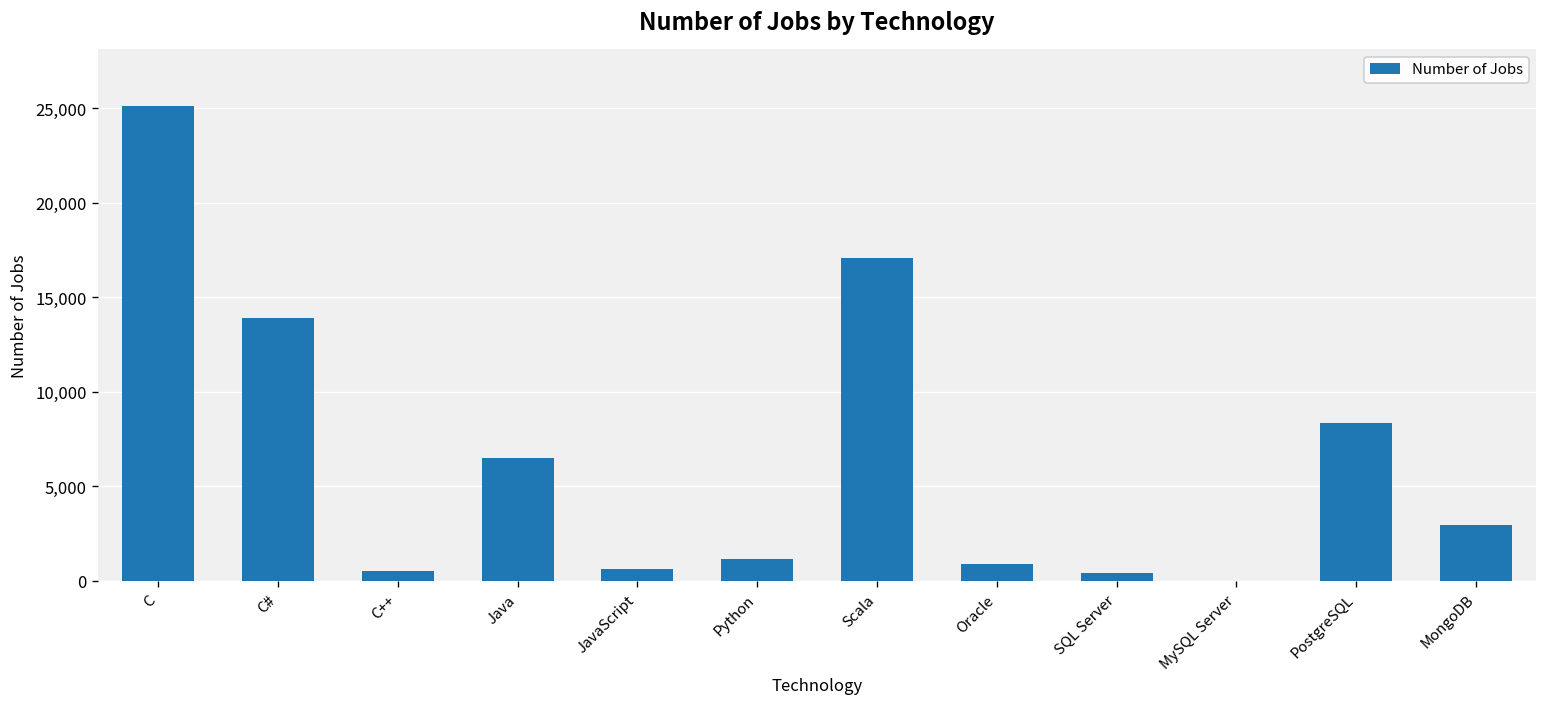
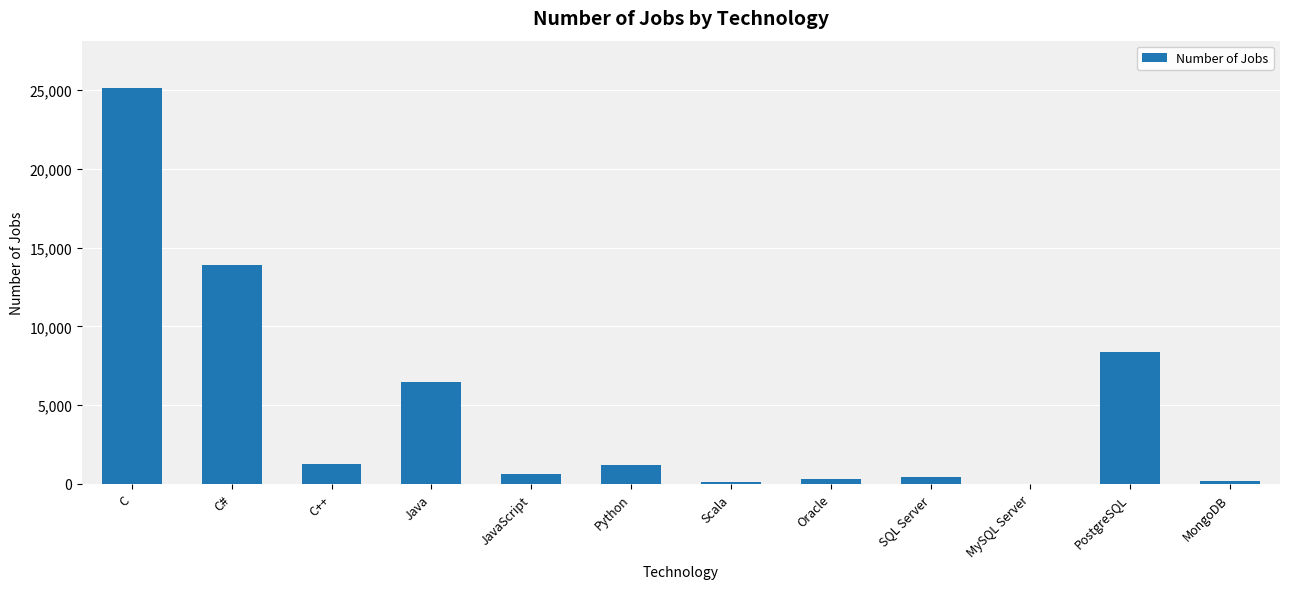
  {
    "C": "25,100",
    "C#": "13,900",
-   "C++": "500",
+   "C++": "1,200",
    "Java": "6,500",
    "JavaScript": "600",
    "Python": "1,200",
-   "Scala": "17,100",
-   "Oracle": "900",
+   "Scala": "100",
+   "Oracle": "300",
    "SQL Server": "400",
    "MySQL Server": "0",
    "PostgreSQL": "8,400",
-   "MongoDB": "2,900"
+   "MongoDB": "200"
  }
